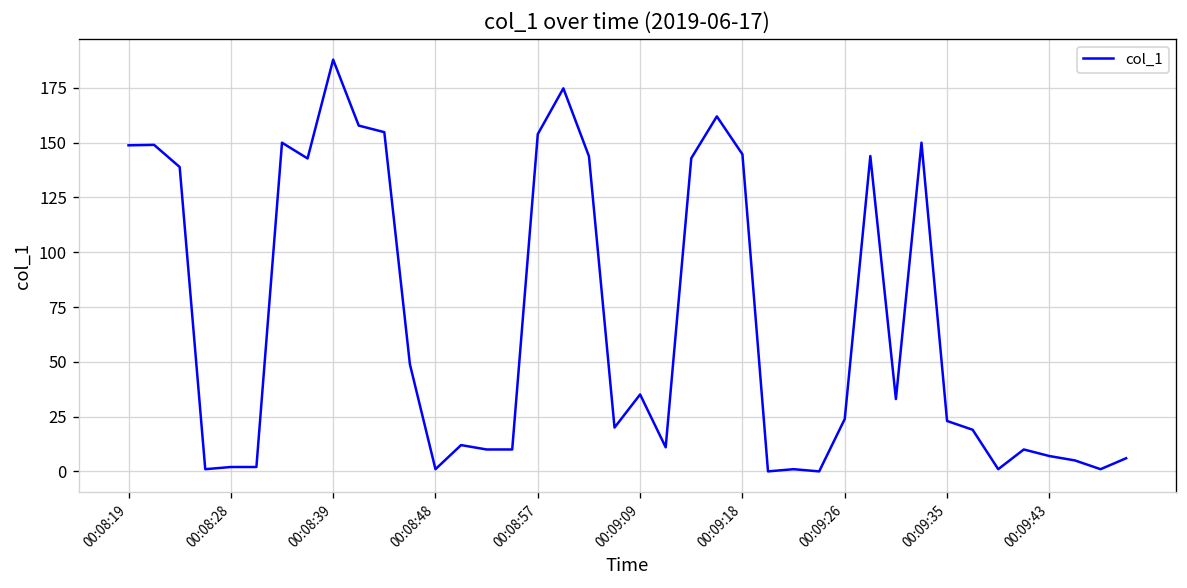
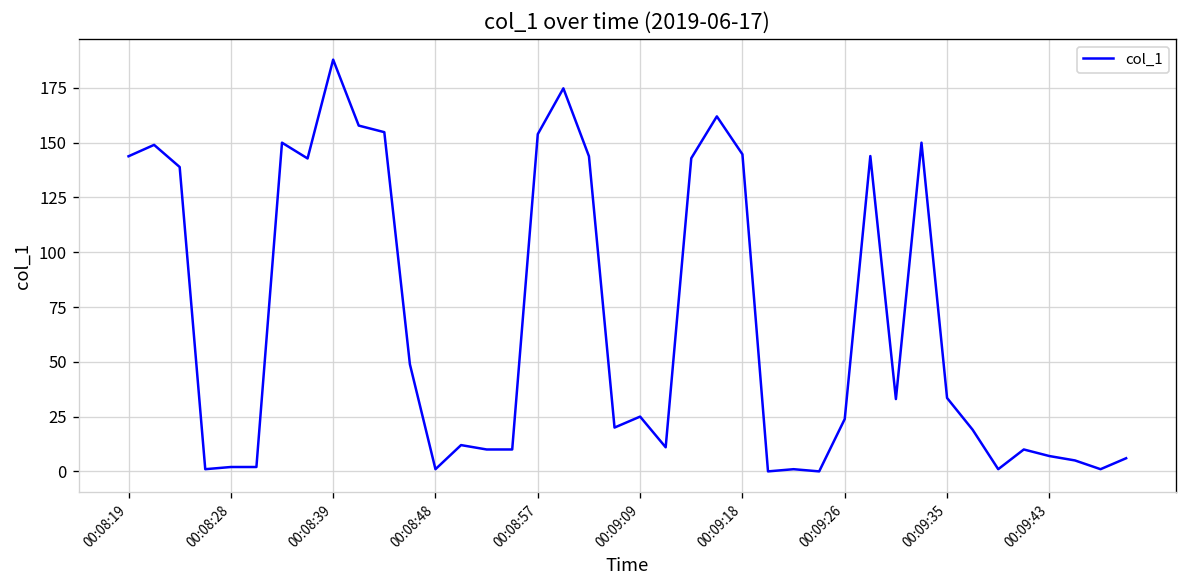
  {
-   "00:08:19": 149,
+   "00:08:19": 144,
    "00:08:28": 2,
    "00:08:39": 188,
    "00:08:48": 1,
    "00:08:57": 154,
-   "00:09:09": 35,
+   "00:09:09": 25,
    "00:09:18": 145,
    "00:09:26": 24,
-   "00:09:35": 23,
+   "00:09:35": 34,
    "00:09:43": 7
  }
